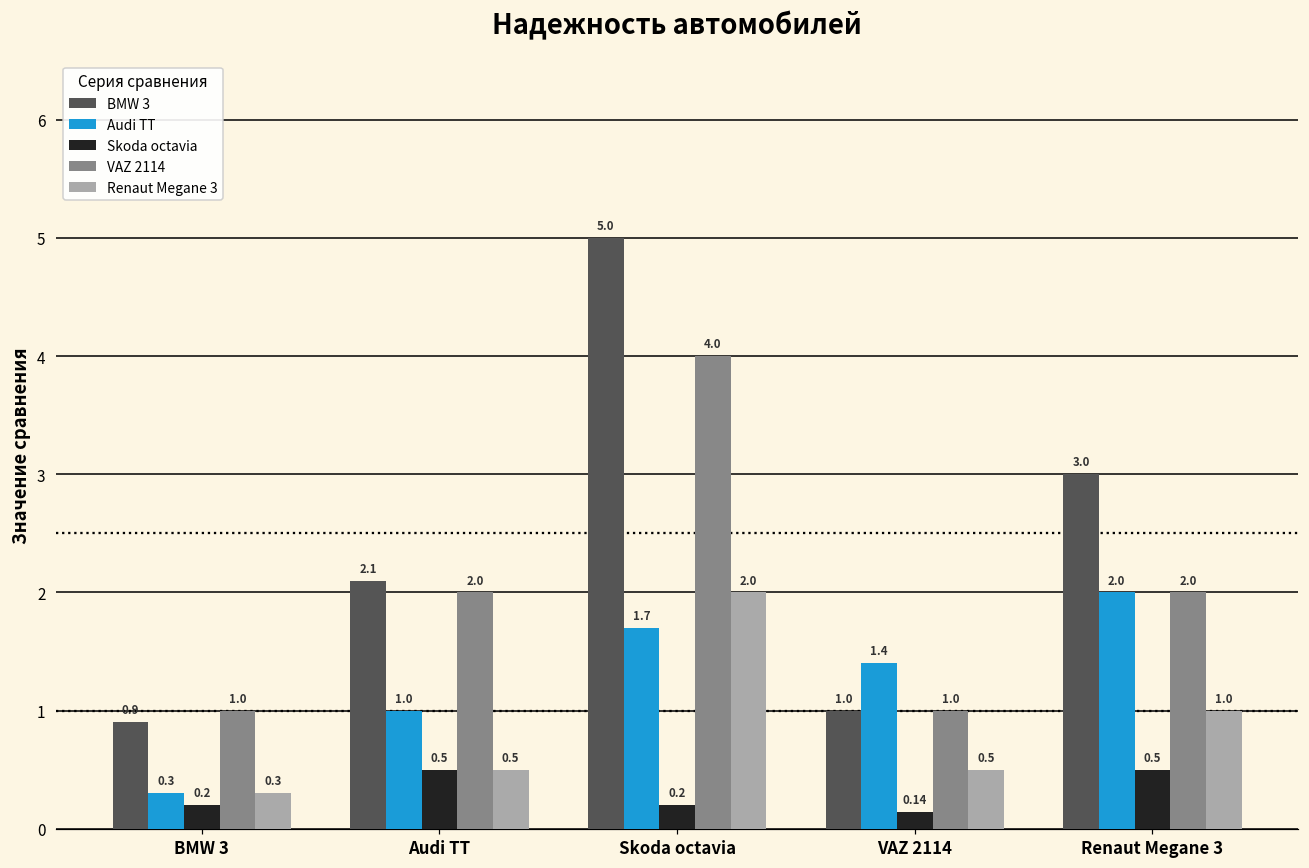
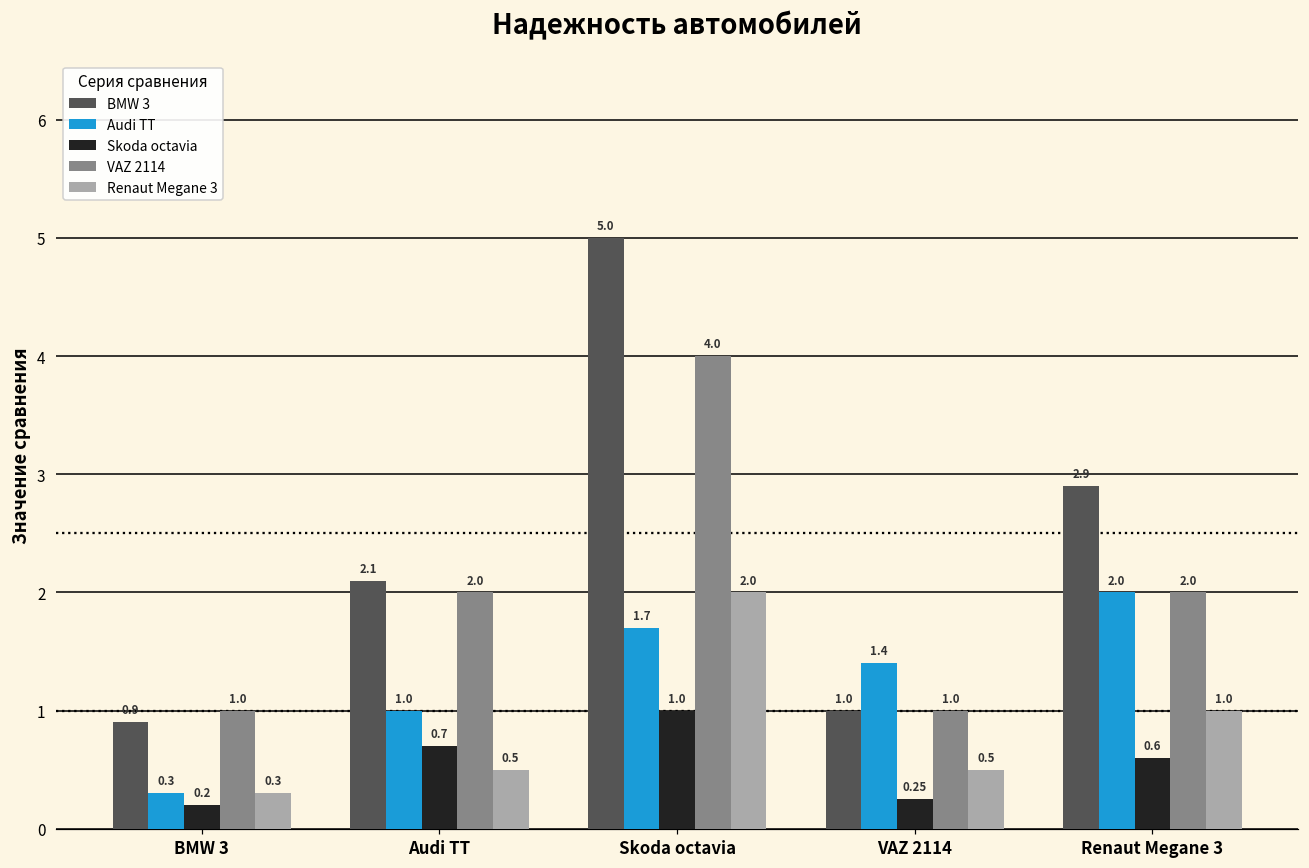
  {
    "BMW 3": {
      "BMW 3": 0.9,
      "Audi TT": 2.1,
      "Skoda octavia": 5.0,
      "VAZ 2114": 1.0,
-     "Renaut Megane 3": 3.0
+     "Renaut Megane 3": 2.9
    },
    "Audi TT": {
      "BMW 3": 0.3,
      "Audi TT": 1.0,
      "Skoda octavia": 1.7,
      "VAZ 2114": 1.4,
      "Renaut Megane 3": 2.0
    },
    "Skoda octavia": {
      "BMW 3": 0.2,
-     "Audi TT": 0.5,
-     "Skoda octavia": 0.2,
-     "VAZ 2114": 0.14,
-     "Renaut Megane 3": 0.5
+     "Audi TT": 0.7,
+     "Skoda octavia": 1.0,
+     "VAZ 2114": 0.25,
+     "Renaut Megane 3": 0.6
    }
  }
